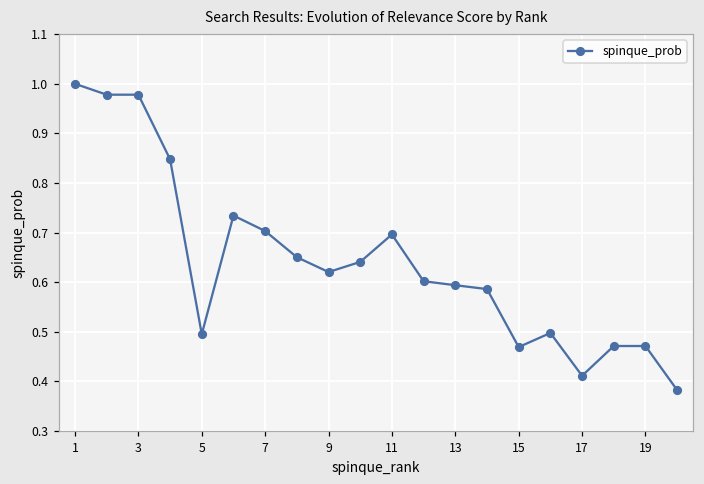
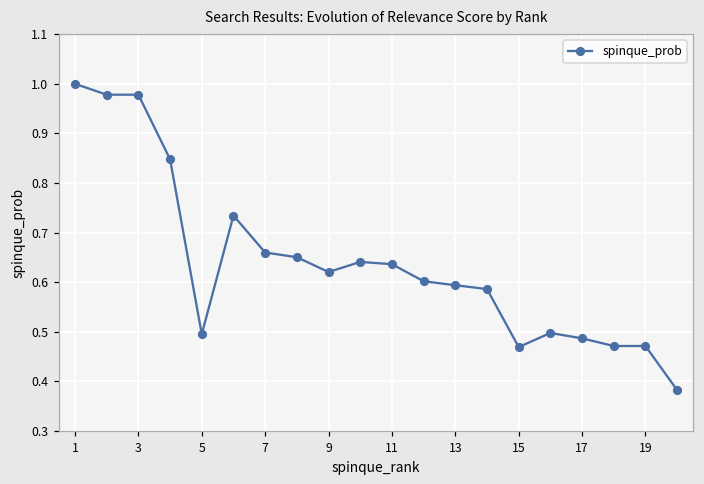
  {
    "1": 1.00,
    "3": 0.98,
    "5": 0.50,
-   "7": 0.70,
+   "7": 0.66,
    "9": 0.62,
-   "11": 0.70,
+   "11": 0.64,
    "13": 0.59,
    "15": 0.47,
-   "17": 0.41,
+   "17": 0.49,
    "19": 0.47
  }
